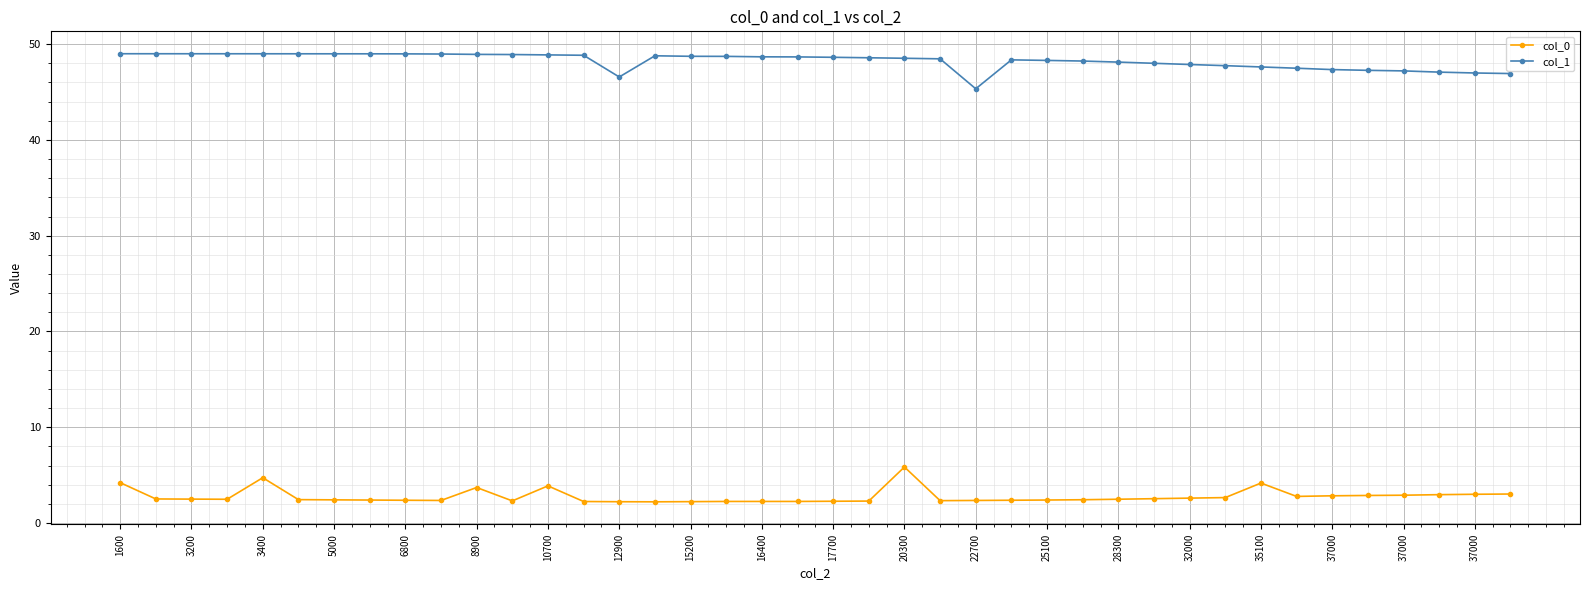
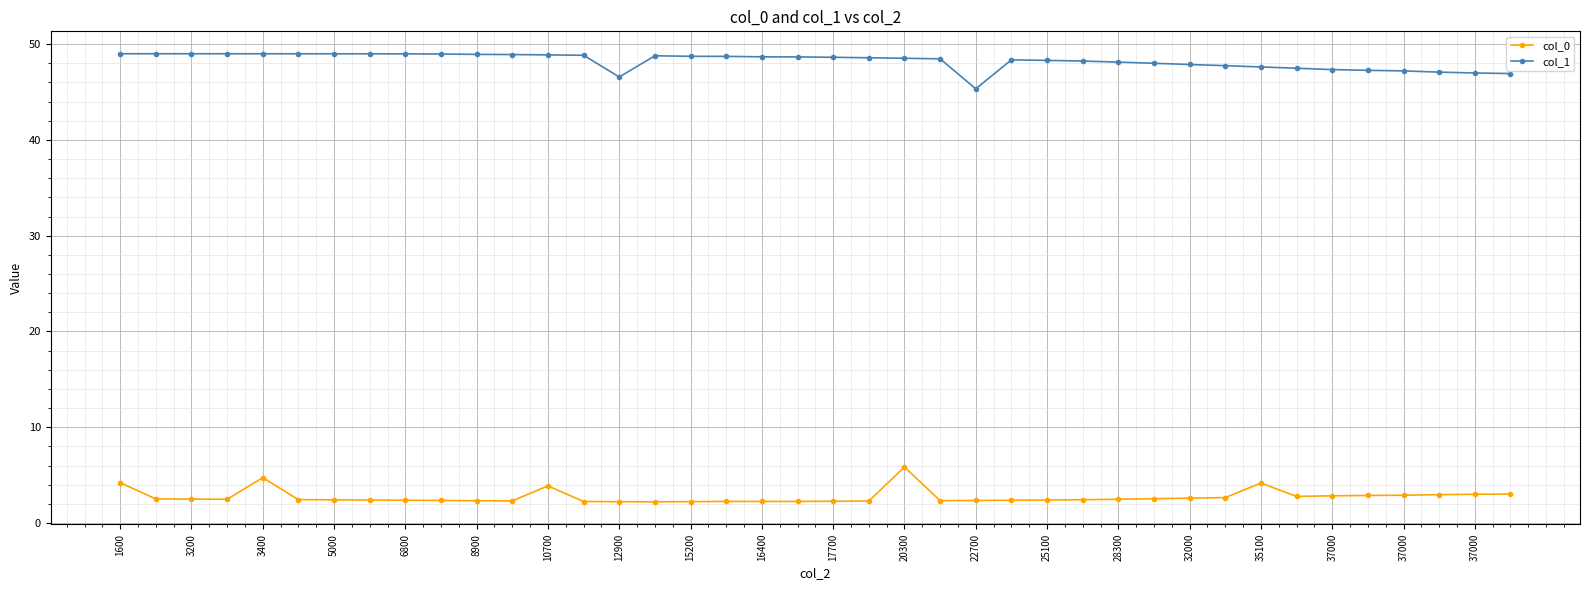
  {
    "col_0": {
      "1600": 4,
      "3200": 2,
      "3400": 5,
      "5000": 2,
      "6800": 2,
-     "8900": 4,
+     "8900": 2,
      "10700": 4,
      "12900": 2,
      "15200": 2,
      "16400": 2,
      "17700": 2,
      "20300": 6,
      "22700": 2,
      "25100": 2,
      "28300": 2,
      "32000": 3,
      "35100": 4
    },
    "col_1": {
      "1600": 49,
      "3200": 49,
      "3400": 49,
      "5000": 49,
      "6800": 49,
      "8900": 49,
      "10700": 49,
      "12900": 47,
      "15200": 49,
      "16400": 49,
      "17700": 49,
      "20300": 49,
      "22700": 45,
      "25100": 48,
      "28300": 48,
      "32000": 48,
      "35100": 48
    }
  }
